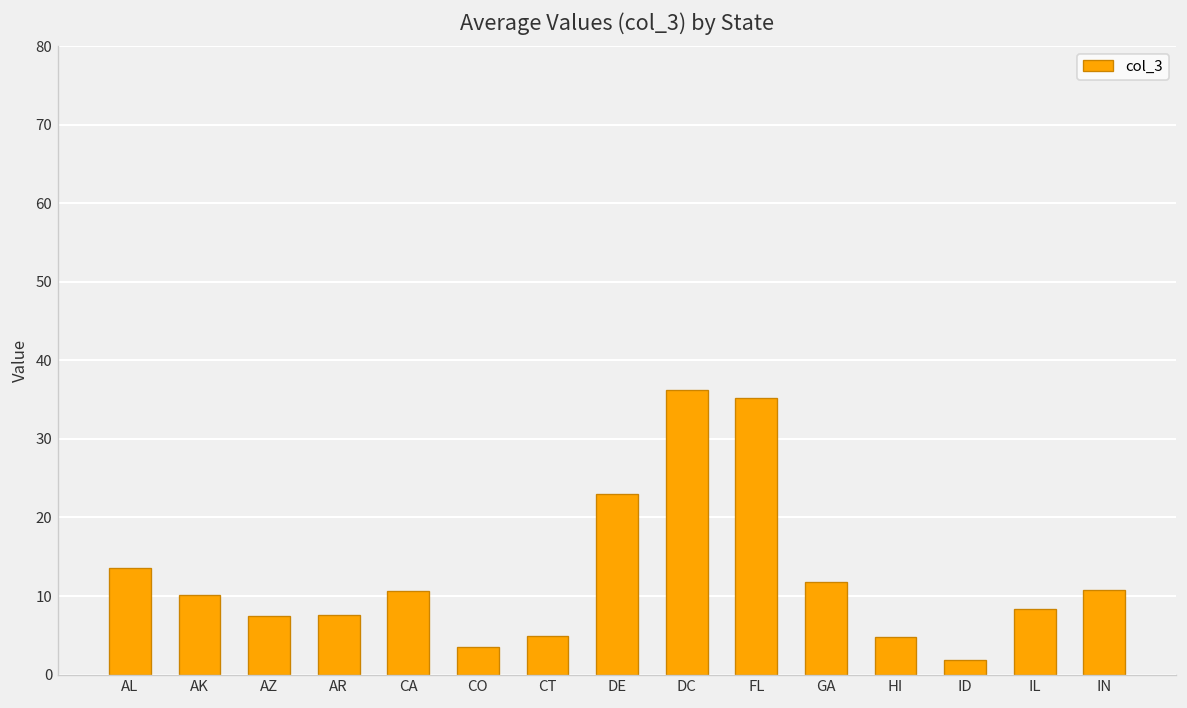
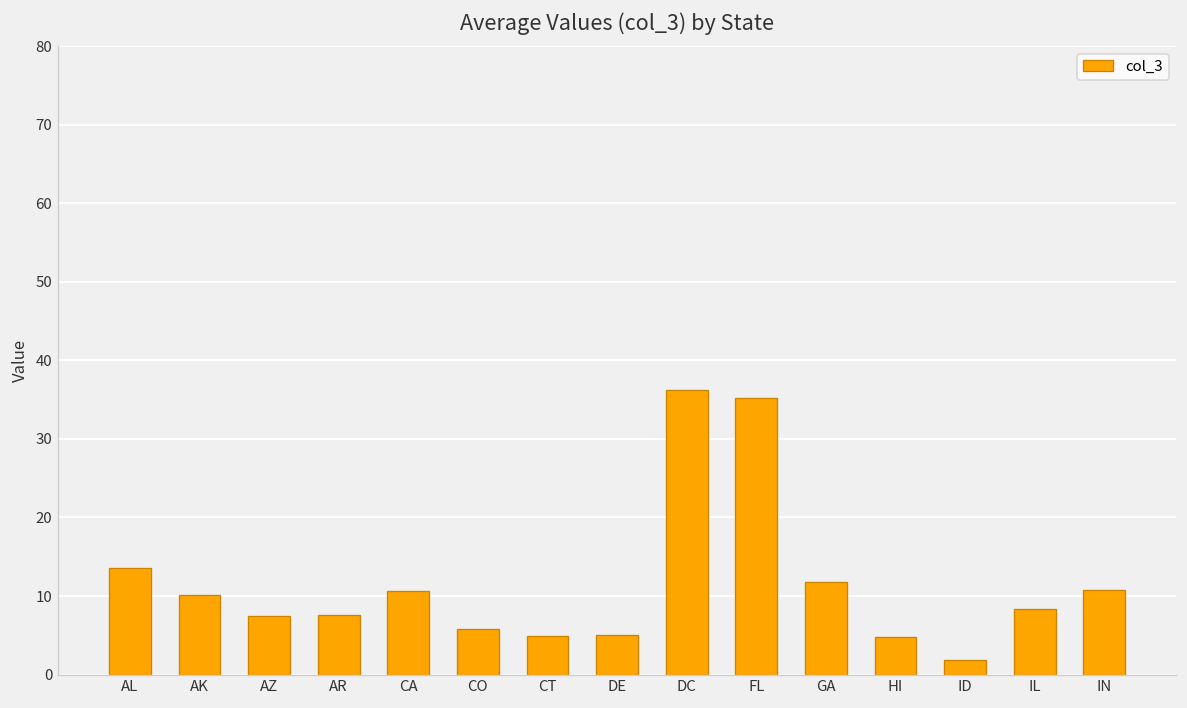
  {
    "AL": 14,
    "AK": 10,
    "AZ": 8,
    "AR": 8,
    "CA": 11,
-   "CO": 4,
+   "CO": 6,
    "CT": 5,
-   "DE": 23,
+   "DE": 5,
    "DC": 36,
    "FL": 35,
    "GA": 12,
    "HI": 5,
    "ID": 2,
    "IL": 8,
    "IN": 11
  }
